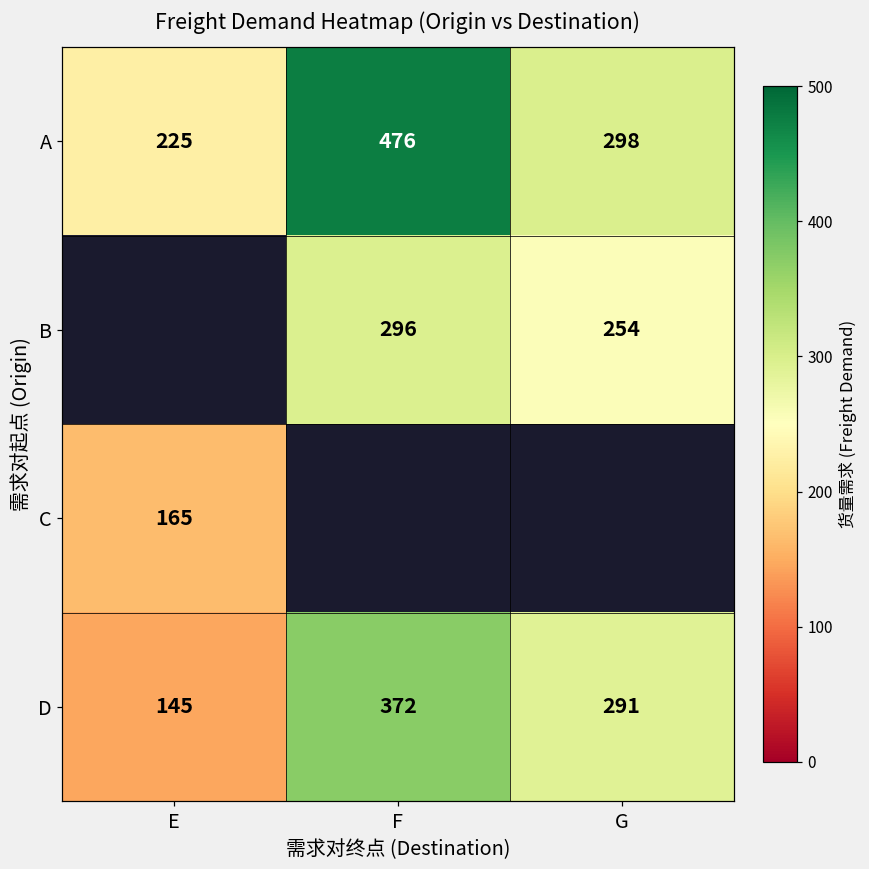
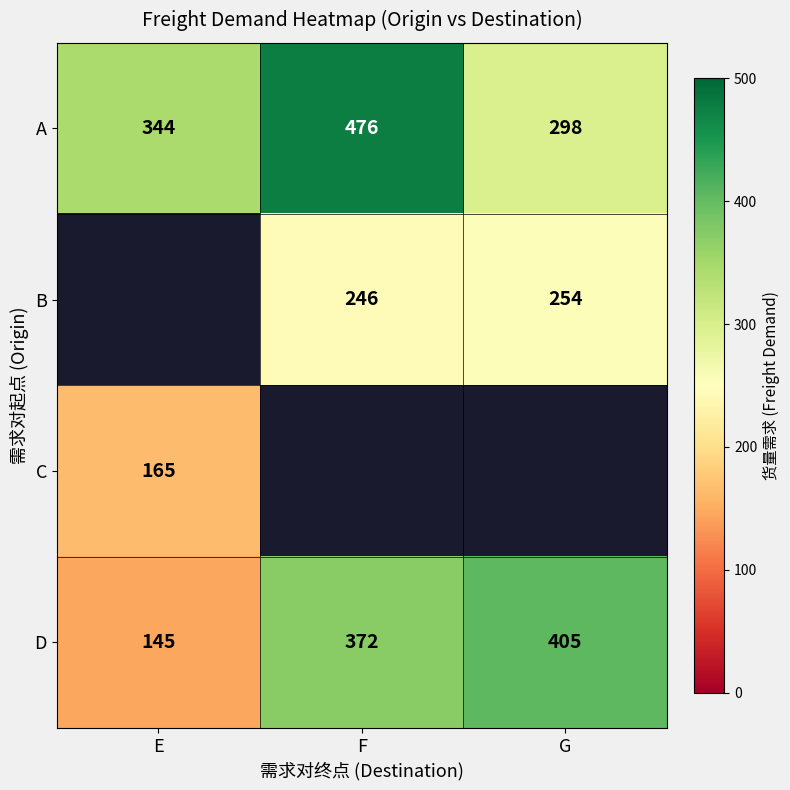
  {
    "A": {
-     "E": 225,
+     "E": 344,
      "F": 476,
      "G": 298
    },
    "B": {
-     "F": 296,
+     "F": 246,
      "G": 254
    },
    "C": {
      "E": 165
    },
    "D": {
      "E": 145,
      "F": 372,
-     "G": 291
+     "G": 405
    }
  }
